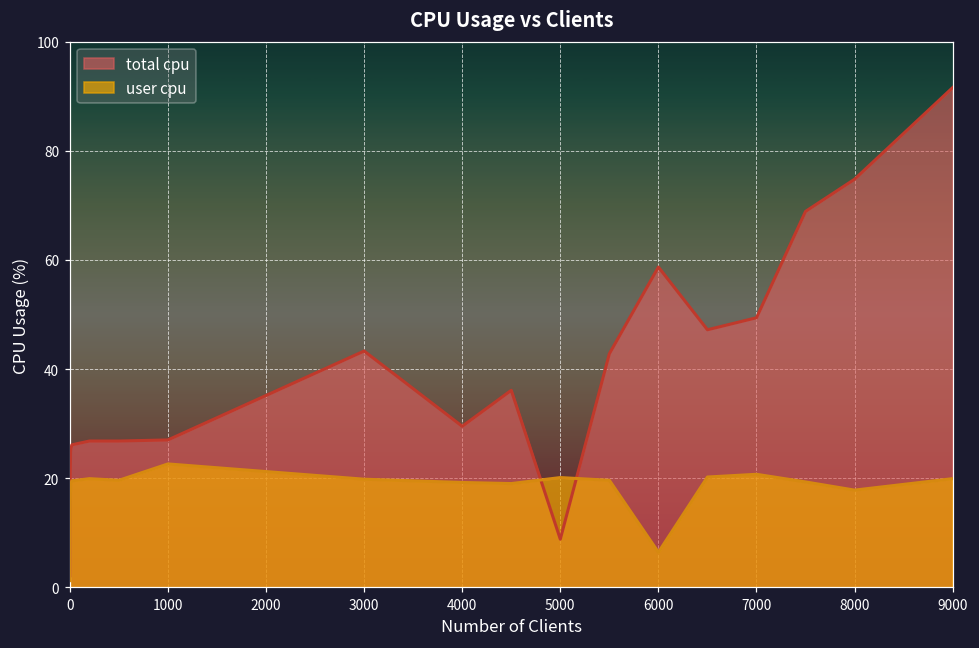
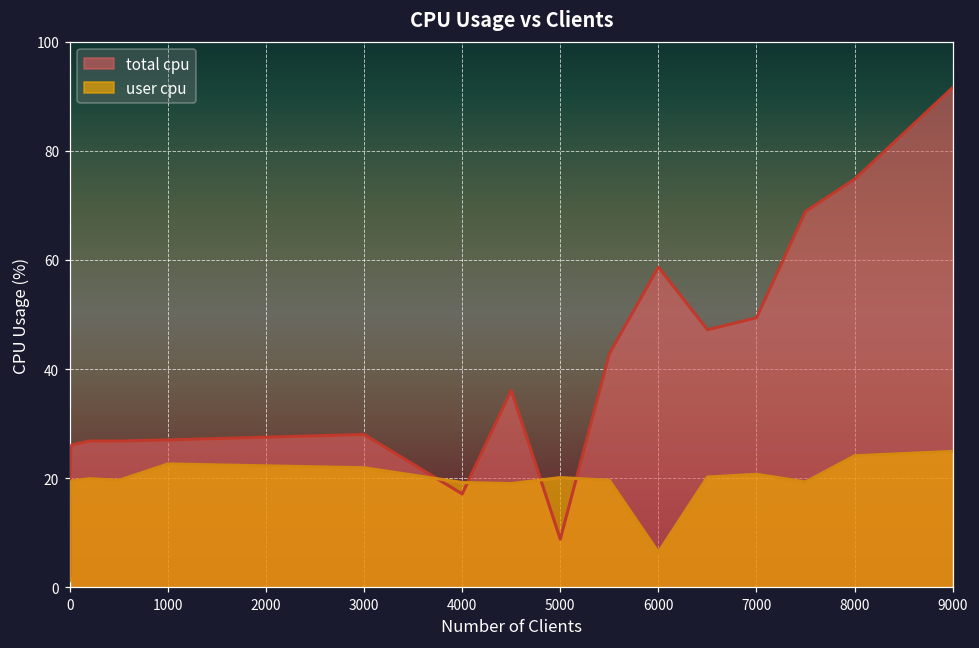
  {
    "total cpu": {
      "0": 2,
      "1000": 27,
-     "3000": 43,
-     "4000": 30,
+     "3000": 28,
+     "4000": 17,
      "5000": 9,
      "6000": 59,
      "7000": 49,
      "8000": 75,
      "9000": 92
    },
    "user cpu": {
      "0": 1,
      "1000": 23,
-     "3000": 20,
+     "3000": 22,
      "4000": 19,
      "5000": 20,
      "6000": 6,
      "7000": 21,
-     "8000": 18,
-     "9000": 20
+     "8000": 24,
+     "9000": 25
    }
  }
